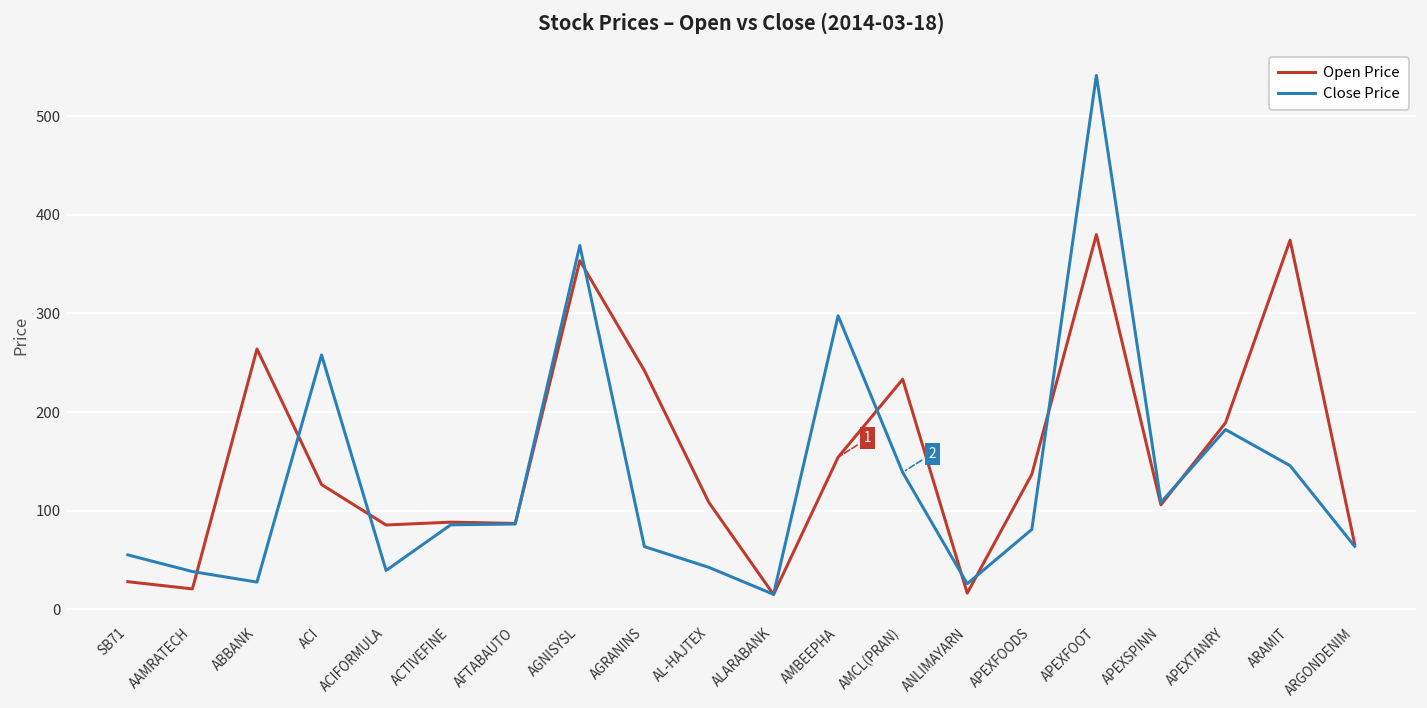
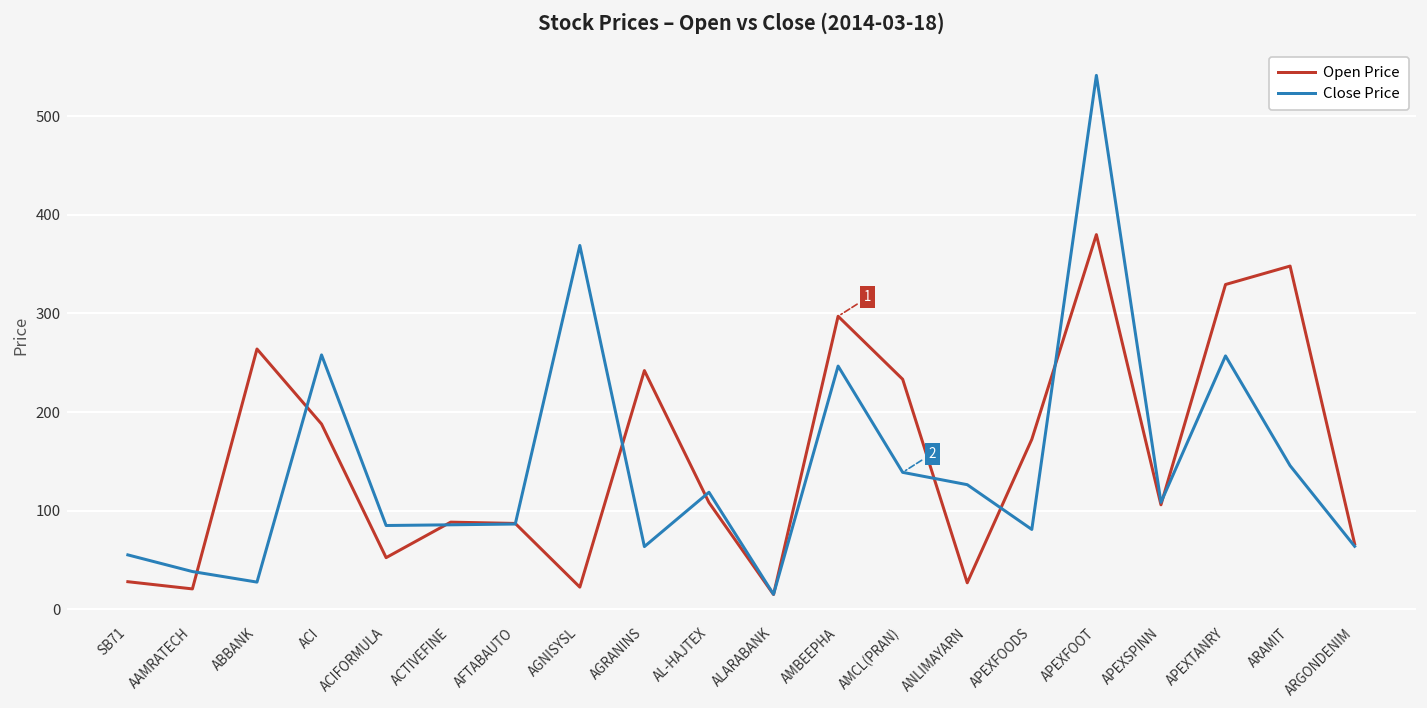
  {
    "Open Price": {
      "SB71": 30,
      "AAMRATECH": 20,
      "ABBANK": 260,
-     "ACI": 130,
-     "ACIFORMULA": 90,
-     "AGNISYSL": 350,
+     "ACI": 190,
+     "ACIFORMULA": 50,
+     "AGNISYSL": 20,
      "AGRANINS": 240,
      "AL-HAJTEX": 110,
-     "AMBEEPHA": 150,
+     "AMBEEPHA": 300,
      "AMCL(PRAN)": 230,
-     "ANLIMAYARN": 20,
-     "APEXFOODS": 140,
+     "ANLIMAYARN": 30,
+     "APEXFOODS": 170,
      "APEXFOOT": 380,
-     "APEXTANRY": 190,
-     "ARAMIT": 370
+     "APEXTANRY": 330,
+     "ARAMIT": 350
    },
    "Close Price": {
      "SB71": 60,
      "AAMRATECH": 40,
      "ABBANK": 30,
      "ACI": 260,
-     "ACIFORMULA": 40,
+     "ACIFORMULA": 80,
      "AGNISYSL": 370,
      "AGRANINS": 60,
-     "AL-HAJTEX": 40,
-     "AMBEEPHA": 300,
+     "AL-HAJTEX": 120,
+     "AMBEEPHA": 250,
      "AMCL(PRAN)": 140,
-     "ANLIMAYARN": 30,
+     "ANLIMAYARN": 130,
      "APEXFOODS": 80,
      "APEXFOOT": 540,
-     "APEXTANRY": 180,
+     "APEXTANRY": 260,
      "ARAMIT": 150
    }
  }
